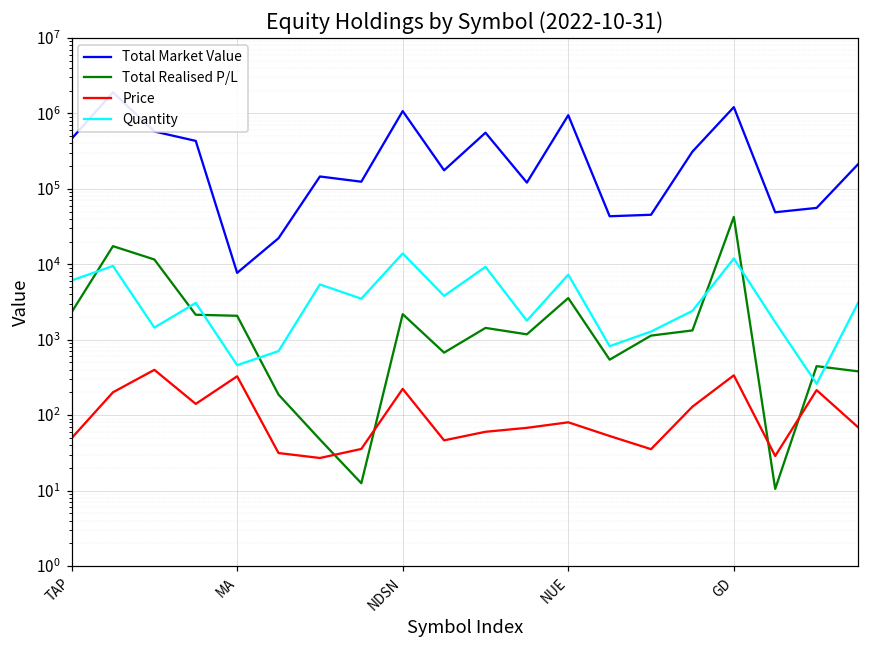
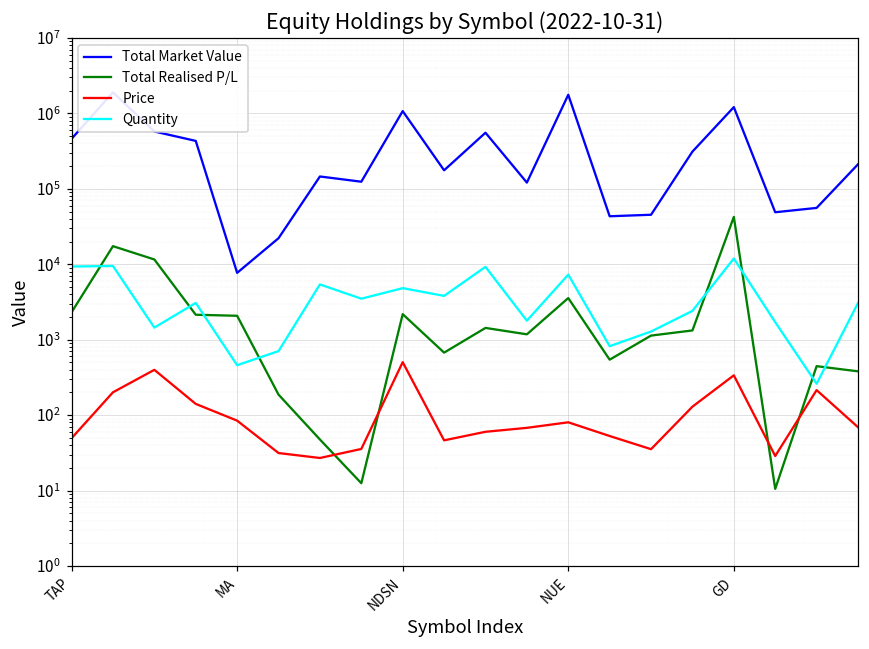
  {
    "Total Market Value": {
      "TAP": 500000,
      "MA": 8000,
      "NDSN": 1100000,
-     "NUE": 900000,
+     "NUE": 1800000,
      "GD": 1200000
    },
    "Total Realised P/L": {
      "TAP": 2300,
      "MA": 2100,
      "NDSN": 2200,
      "NUE": 4000,
      "GD": 40000
    },
    "Price": {
      "TAP": 50,
-     "MA": 300,
-     "NDSN": 220,
+     "MA": 80,
+     "NDSN": 500,
      "NUE": 80,
      "GD": 300
    },
    "Quantity": {
-     "TAP": 6000,
+     "TAP": 9000,
      "MA": 500,
-     "NDSN": 14000,
+     "NDSN": 5000,
      "NUE": 7000,
      "GD": 12000
    }
  }
